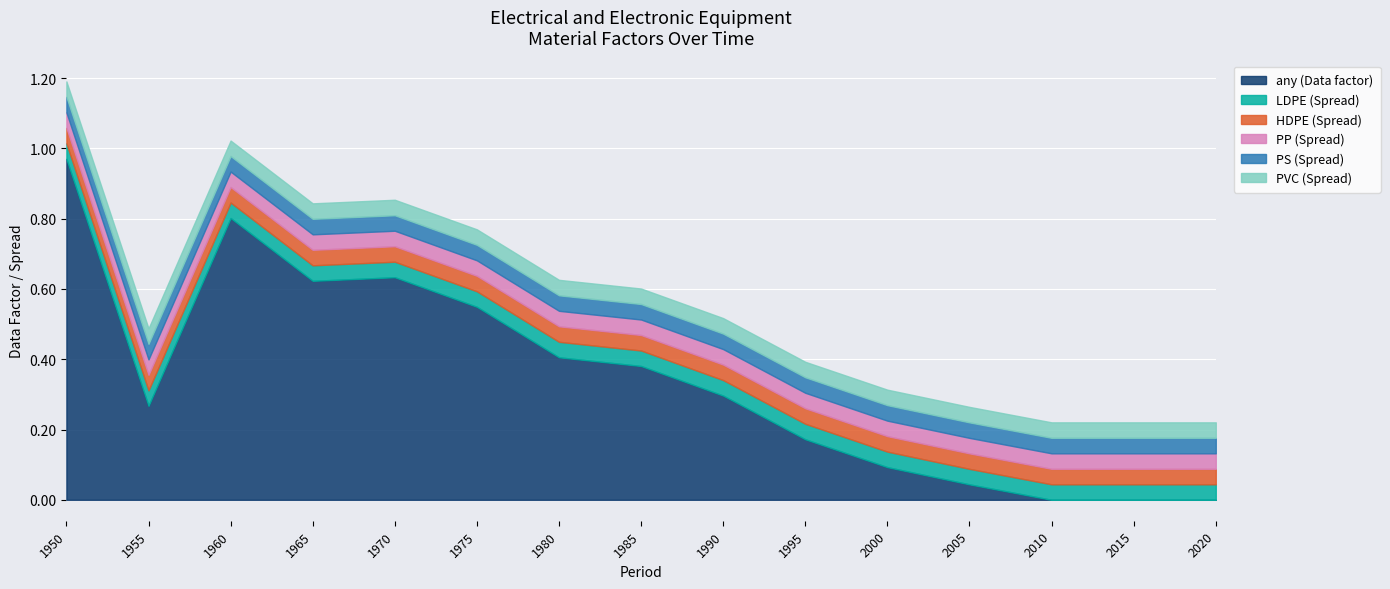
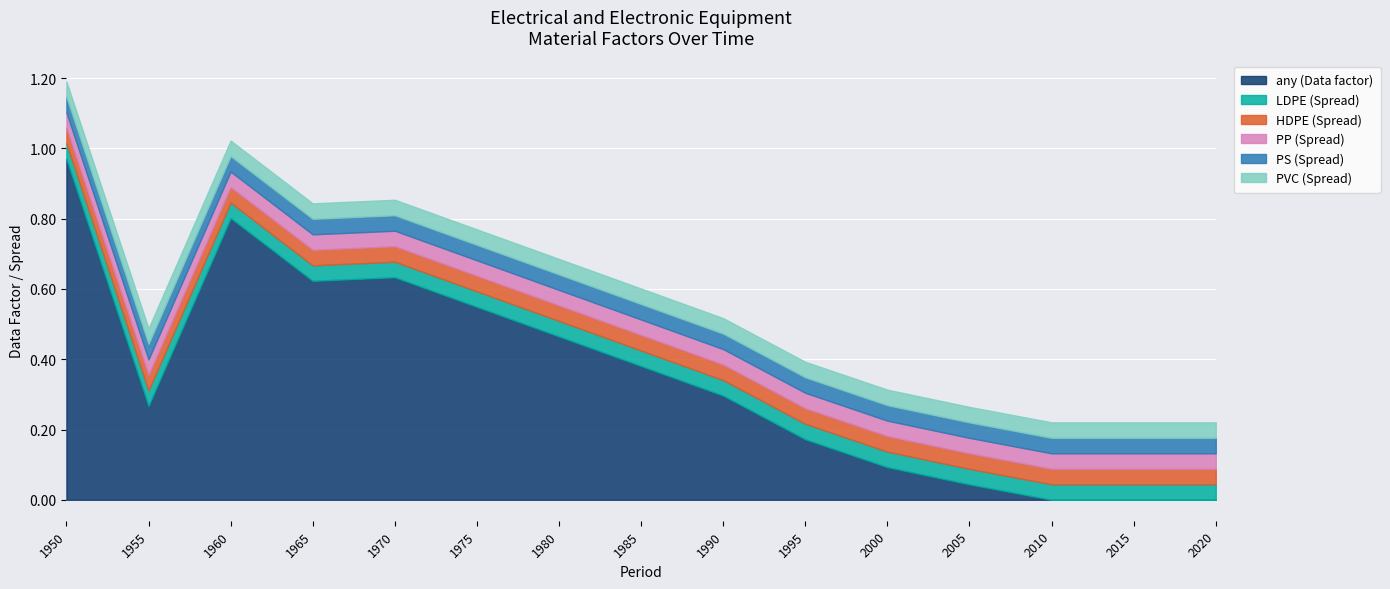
  {
    "any (Data factor)": {
      "1950": 0.97,
      "1955": 0.27,
      "1960": 0.80,
      "1965": 0.62,
      "1970": 0.63,
      "1975": 0.55,
-     "1980": 0.41,
+     "1980": 0.46,
      "1985": 0.38,
      "1990": 0.30,
      "1995": 0.17,
      "2000": 0.09,
      "2005": 0.04,
      "2010": 0.00,
      "2015": 0.00,
      "2020": 0.00
    },
    "LDPE (Spread)": {
      "1950": 0.04,
      "1955": 0.04,
      "1960": 0.04,
      "1965": 0.04,
      "1970": 0.04,
      "1975": 0.04,
      "1980": 0.04,
      "1985": 0.04,
      "1990": 0.04,
      "1995": 0.04,
      "2000": 0.04,
      "2005": 0.04,
      "2010": 0.04,
      "2015": 0.04,
      "2020": 0.04
    },
    "HDPE (Spread)": {
      "1950": 0.04,
      "1955": 0.04,
      "1960": 0.04,
      "1965": 0.04,
      "1970": 0.04,
      "1975": 0.04,
      "1980": 0.04,
      "1985": 0.04,
      "1990": 0.04,
      "1995": 0.04,
      "2000": 0.04,
      "2005": 0.04,
      "2010": 0.04,
      "2015": 0.04,
      "2020": 0.04
    },
    "PP (Spread)": {
      "1950": 0.04,
      "1955": 0.04,
      "1960": 0.04,
      "1965": 0.04,
      "1970": 0.04,
      "1975": 0.04,
      "1980": 0.04,
      "1985": 0.04,
      "1990": 0.04,
      "1995": 0.04,
      "2000": 0.04,
      "2005": 0.04,
      "2010": 0.04,
      "2015": 0.04,
      "2020": 0.04
    },
    "PS (Spread)": {
      "1950": 0.04,
      "1955": 0.04,
      "1960": 0.04,
      "1965": 0.04,
      "1970": 0.04,
      "1975": 0.04,
      "1980": 0.04,
      "1985": 0.04,
      "1990": 0.04,
      "1995": 0.04,
      "2000": 0.04,
      "2005": 0.04,
      "2010": 0.04,
      "2015": 0.04,
      "2020": 0.04
    },
    "PVC (Spread)": {
      "1950": 0.04,
      "1955": 0.04,
      "1960": 0.04,
      "1965": 0.04,
      "1970": 0.04,
      "1975": 0.04,
      "1980": 0.04,
      "1985": 0.04,
      "1990": 0.04,
      "1995": 0.04,
      "2000": 0.04,
      "2005": 0.04,
      "2010": 0.04,
      "2015": 0.04,
      "2020": 0.04
    }
  }
